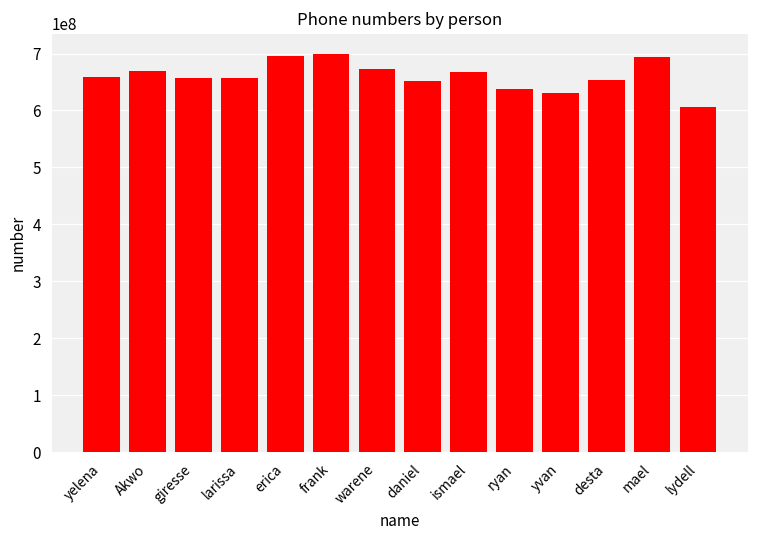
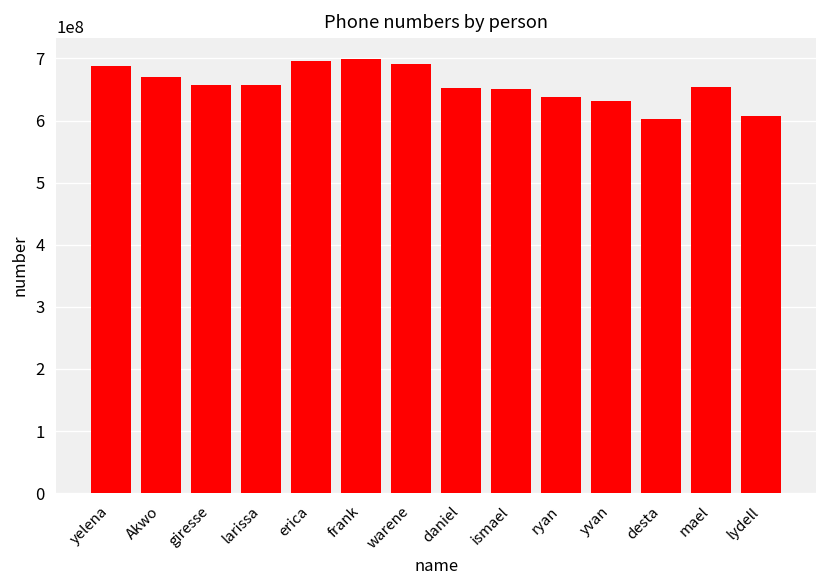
  {
-   "yelena": 660000000,
+   "yelena": 690000000,
    "Akwo": 670000000,
    "giresse": 660000000,
    "larissa": 660000000,
    "erica": 700000000,
    "frank": 700000000,
-   "warene": 670000000,
+   "warene": 690000000,
    "daniel": 650000000,
-   "ismael": 670000000,
+   "ismael": 650000000,
    "ryan": 640000000,
    "yvan": 630000000,
-   "desta": 650000000,
-   "mael": 690000000,
+   "desta": 600000000,
+   "mael": 650000000,
    "lydell": 610000000
  }
